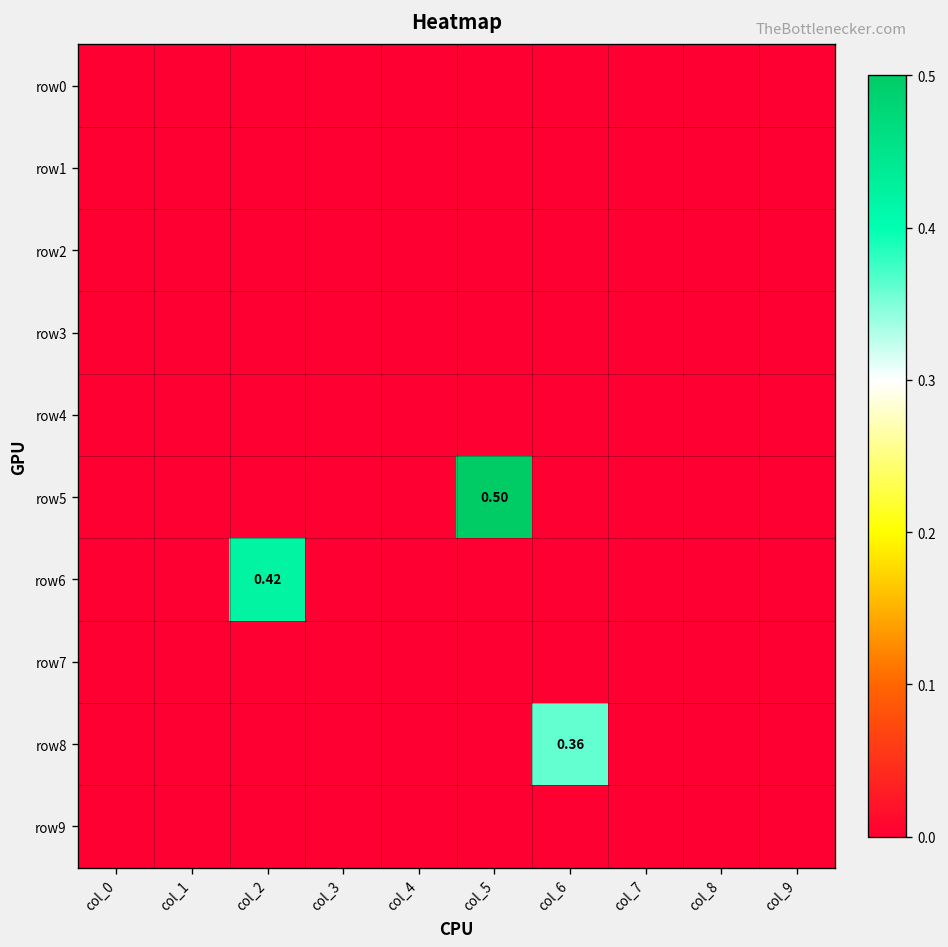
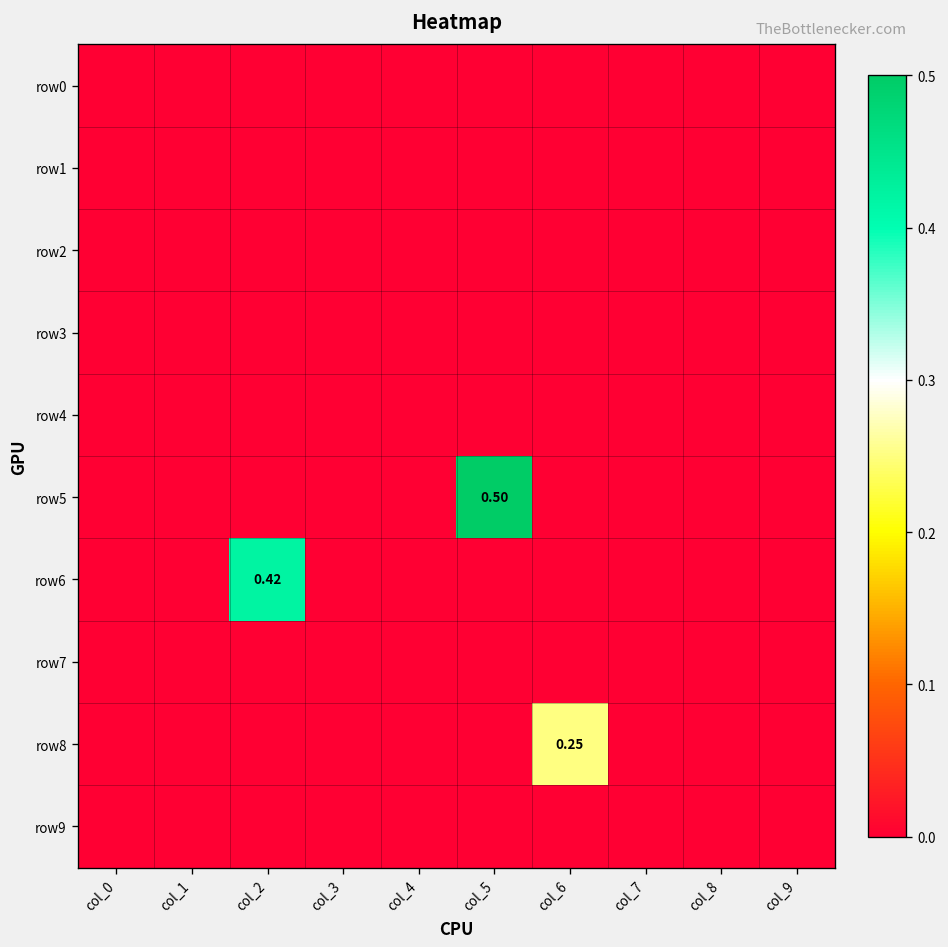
  {
    "row5": {
      "col_5": 0.50
    },
    "row6": {
      "col_2": 0.42
    },
    "row8": {
-     "col_6": 0.36
+     "col_6": 0.25
    }
  }
